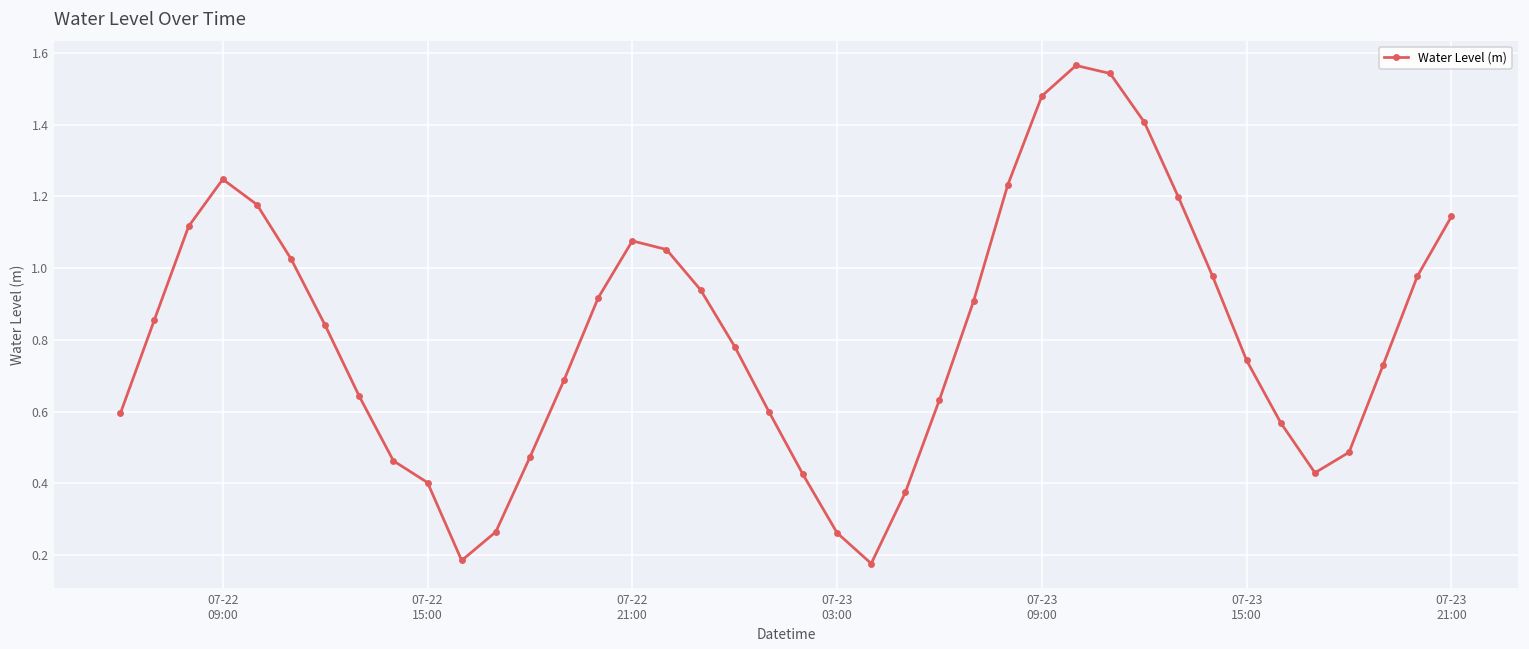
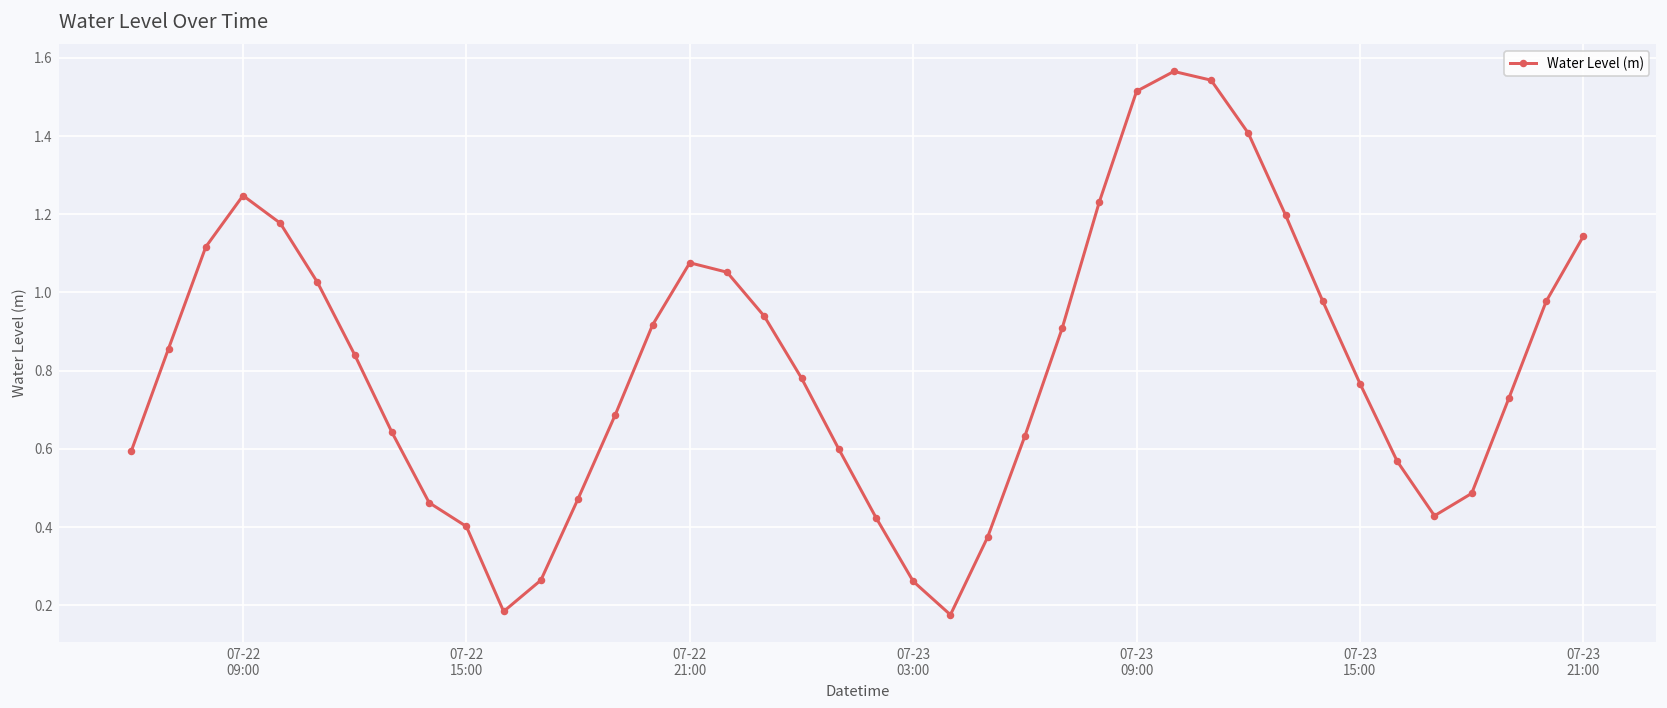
  {
    "07-22 09:00": 1.25,
    "07-22 15:00": 0.40,
    "07-22 21:00": 1.08,
    "07-23 03:00": 0.26,
-   "07-23 09:00": 1.48,
-   "07-23 15:00": 0.74,
+   "07-23 09:00": 1.51,
+   "07-23 15:00": 0.77,
    "07-23 21:00": 1.14
  }
